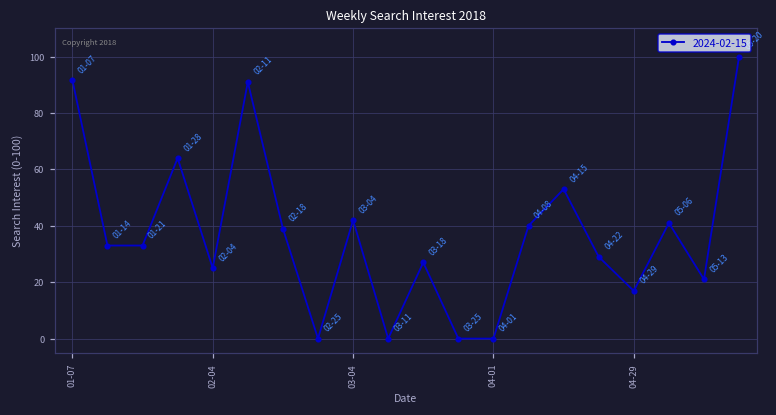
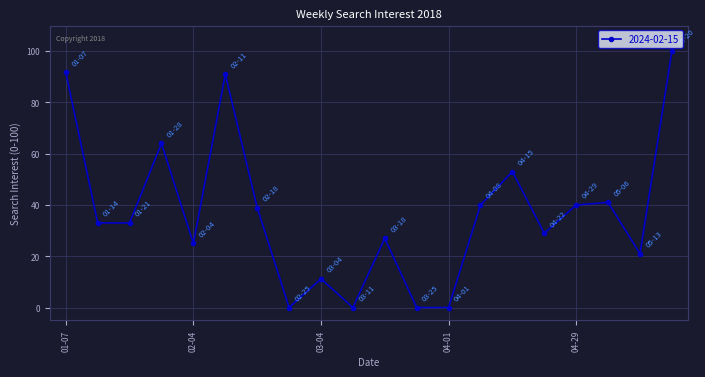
  {
-   "03-04": 42,
-   "04-29": 17
+   "03-04": 11,
+   "04-29": 40
  }
